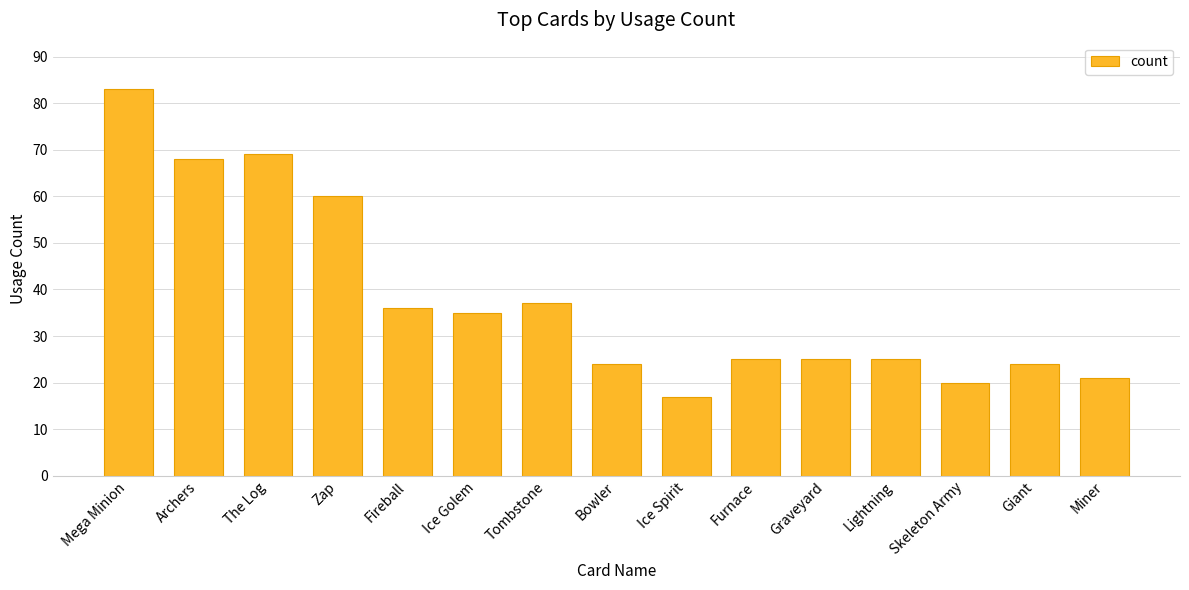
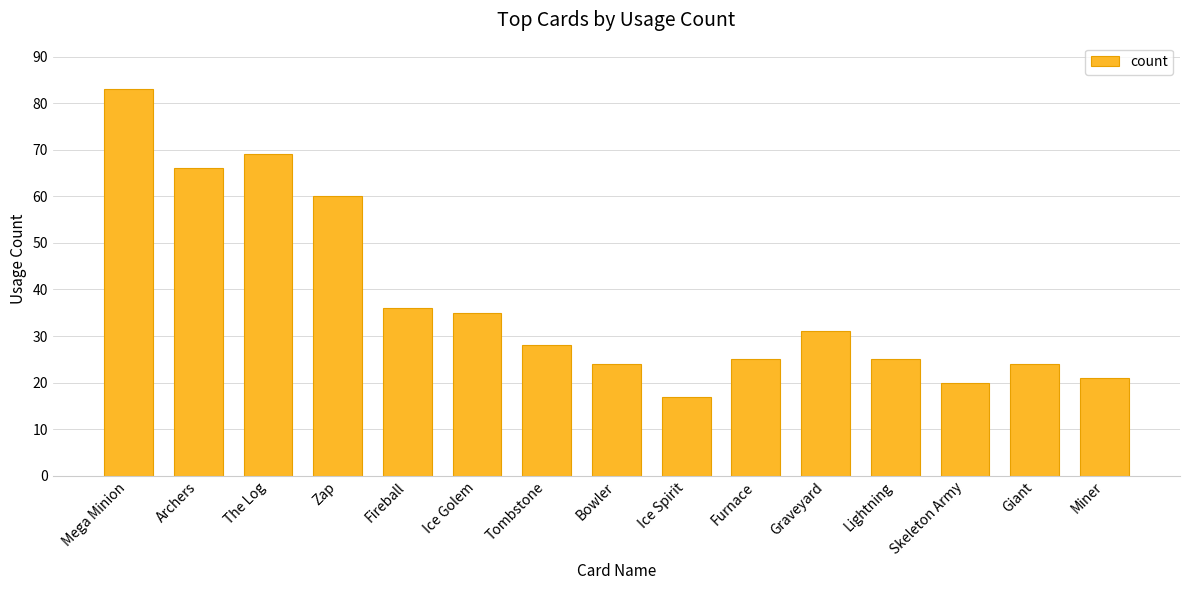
  {
    "Mega Minion": 83,
-   "Archers": 68,
+   "Archers": 66,
    "The Log": 69,
    "Zap": 60,
    "Fireball": 36,
    "Ice Golem": 35,
-   "Tombstone": 37,
+   "Tombstone": 28,
    "Bowler": 24,
    "Ice Spirit": 17,
    "Furnace": 25,
-   "Graveyard": 25,
+   "Graveyard": 31,
    "Lightning": 25,
    "Skeleton Army": 20,
    "Giant": 24,
    "Miner": 21
  }
